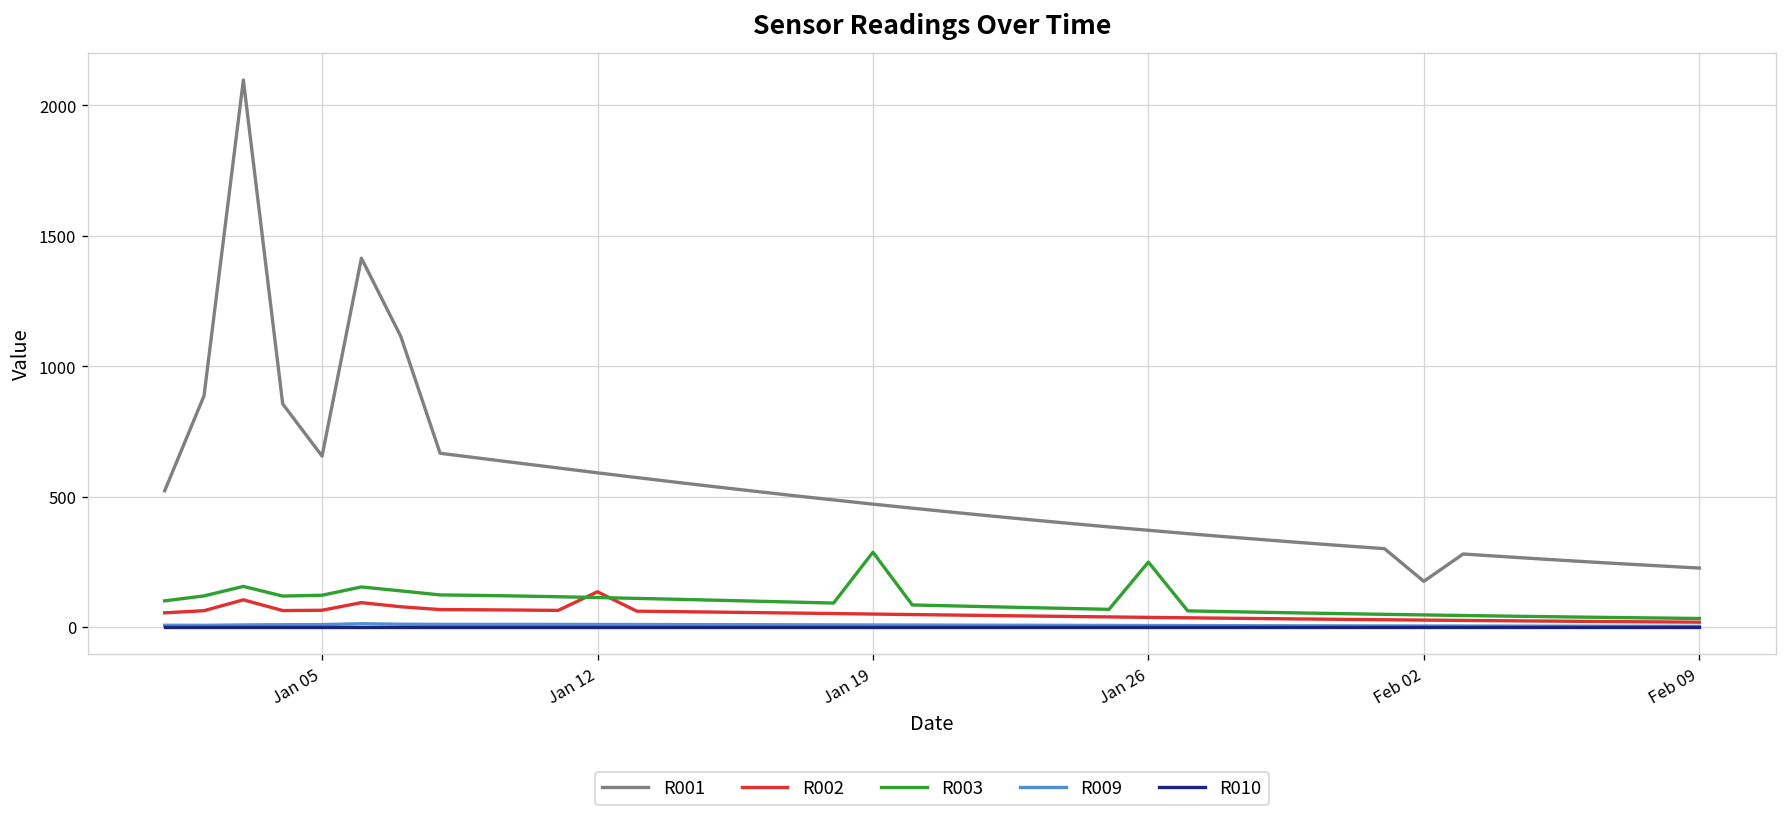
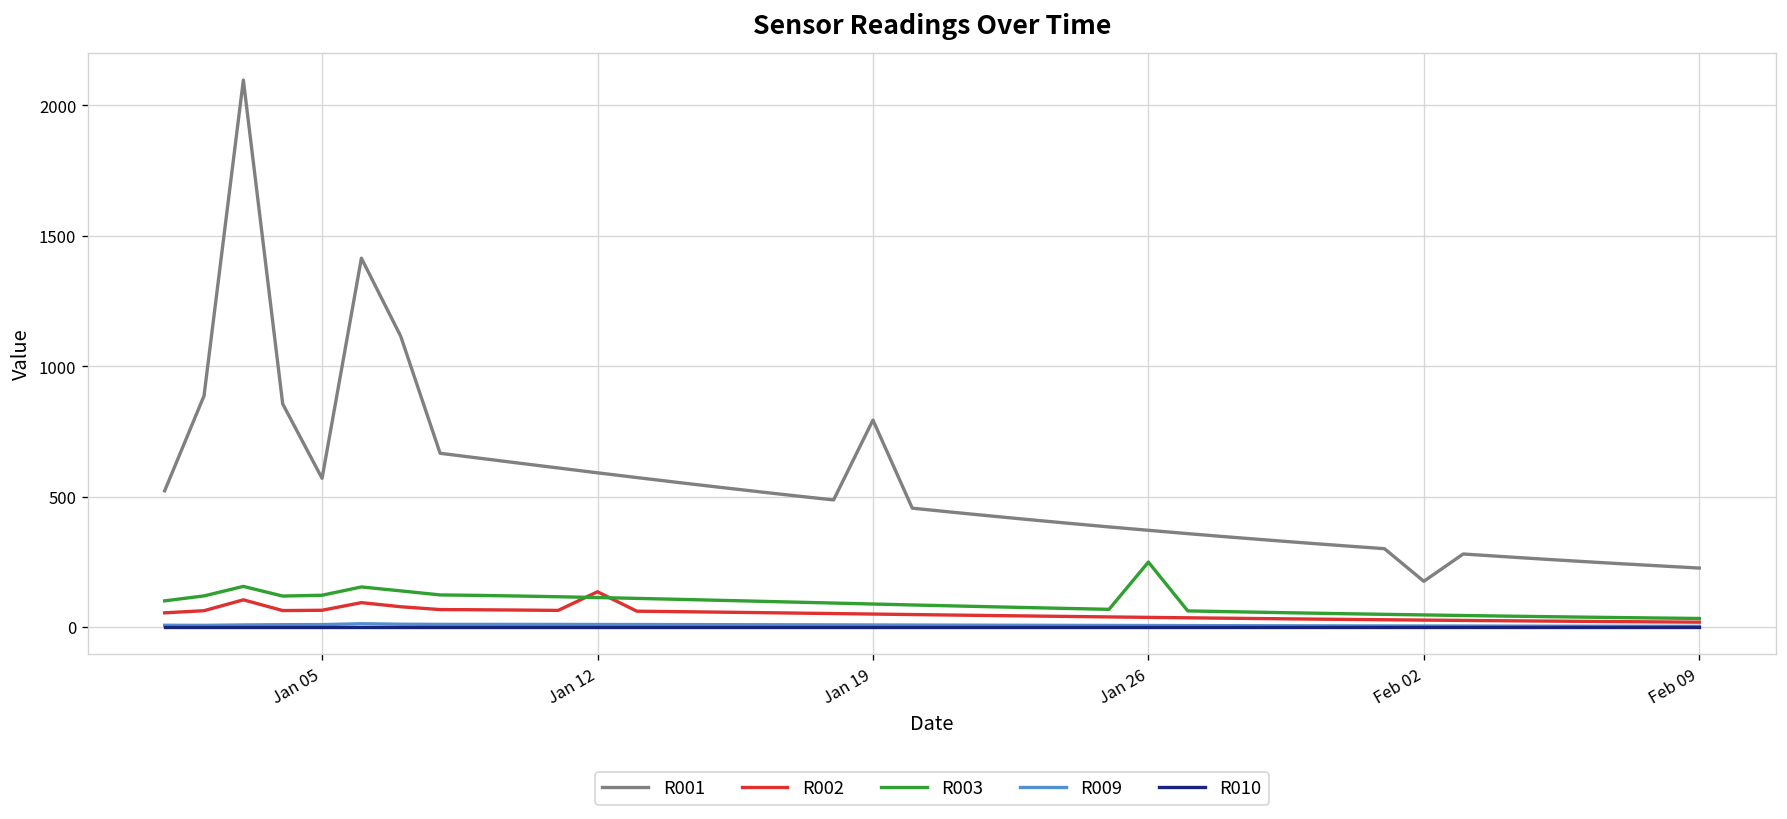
  {
    "R001": {
-     "Jan 05": 660,
+     "Jan 05": 570,
      "Jan 12": 590,
-     "Jan 19": 470,
+     "Jan 19": 790,
      "Jan 26": 370,
      "Feb 02": 180,
      "Feb 09": 230
    },
    "R002": {
      "Jan 05": 60,
      "Jan 12": 140,
      "Jan 19": 50,
      "Jan 26": 40,
      "Feb 02": 30,
      "Feb 09": 20
    },
    "R003": {
      "Jan 05": 120,
      "Jan 12": 110,
-     "Jan 19": 290,
+     "Jan 19": 90,
      "Jan 26": 250,
      "Feb 02": 50,
      "Feb 09": 30
    }
  }
